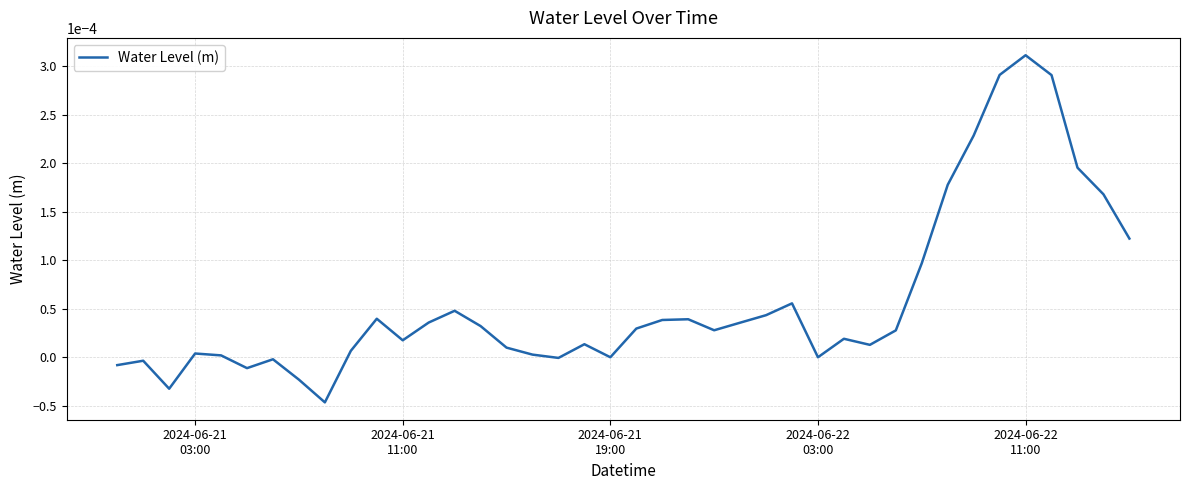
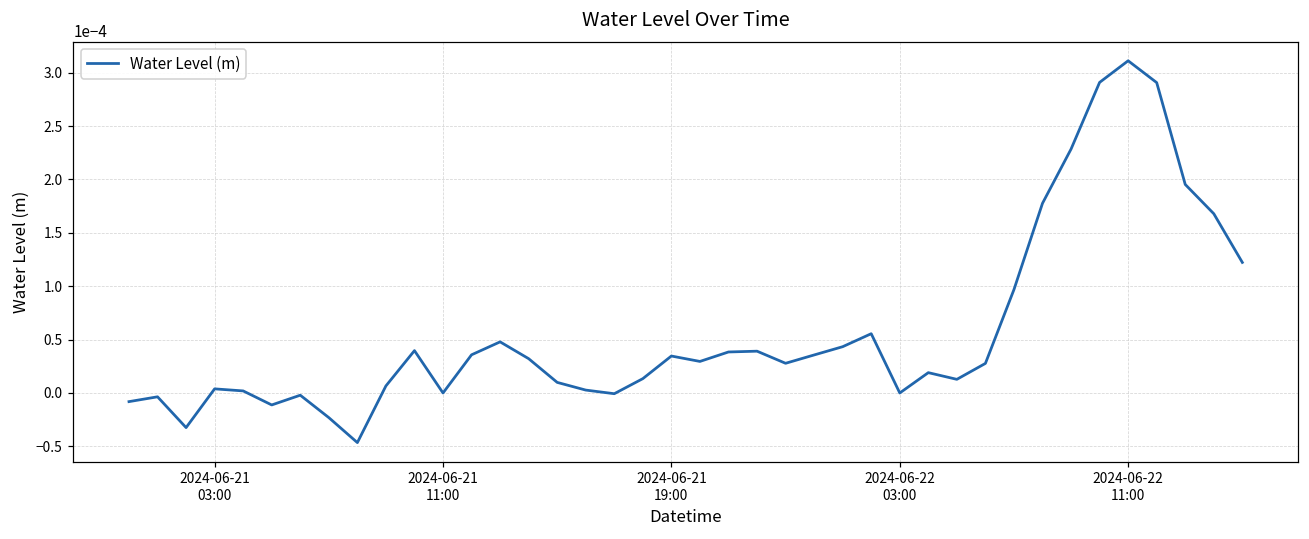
  {
    "2024-06-21 03:00": 0.00000,
-   "2024-06-21 11:00": 0.00002,
-   "2024-06-21 19:00": 0.00000,
+   "2024-06-21 11:00": 0.00000,
+   "2024-06-21 19:00": 0.00003,
    "2024-06-22 03:00": 0.00000,
    "2024-06-22 11:00": 0.00031
  }
